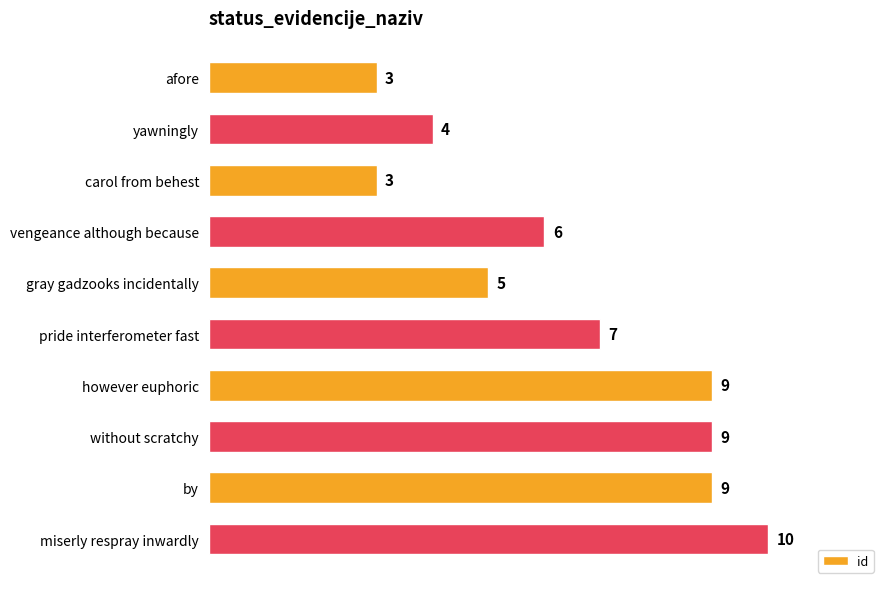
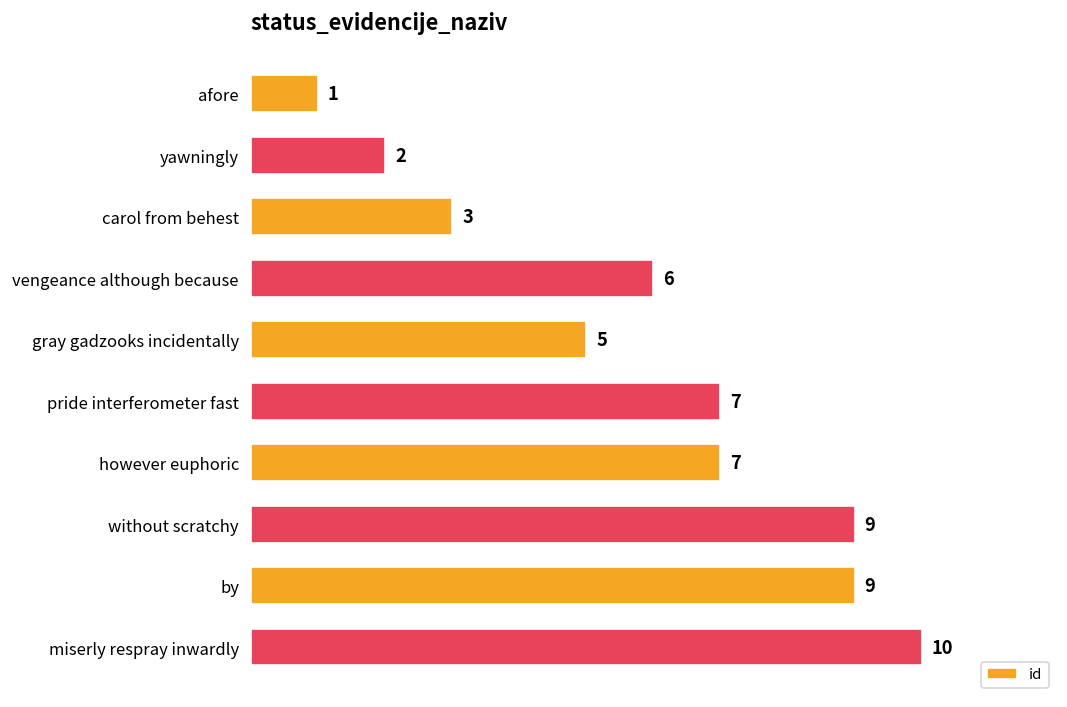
  {
-   "afore": 3,
-   "yawningly": 4,
+   "afore": 1,
+   "yawningly": 2,
    "carol from behest": 3,
    "vengeance although because": 6,
    "gray gadzooks incidentally": 5,
    "pride interferometer fast": 7,
-   "however euphoric": 9,
+   "however euphoric": 7,
    "without scratchy": 9,
    "by": 9,
    "miserly respray inwardly": 10
  }
